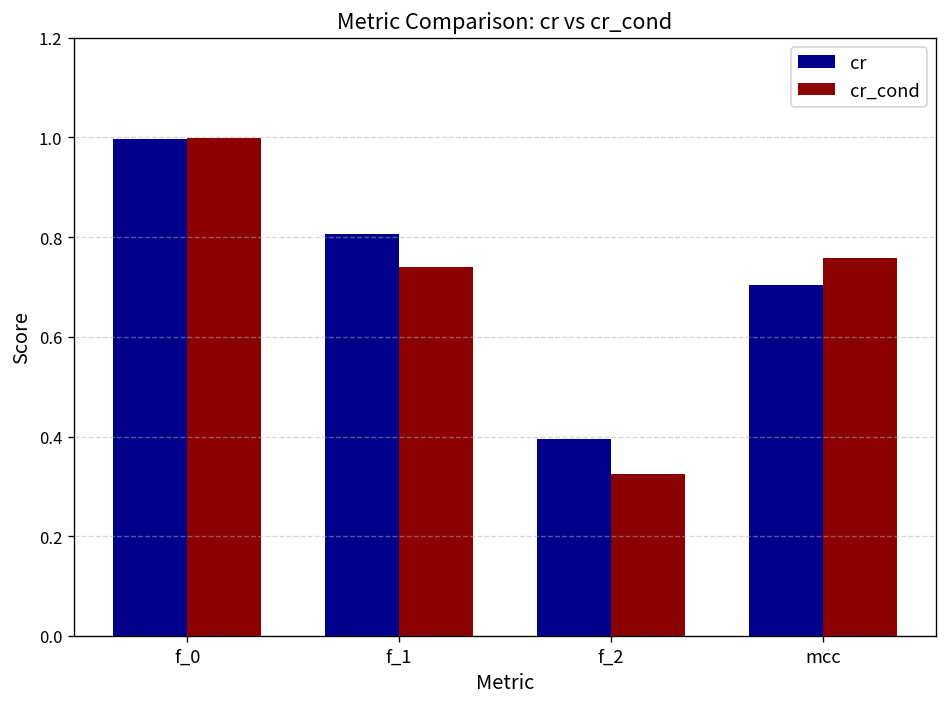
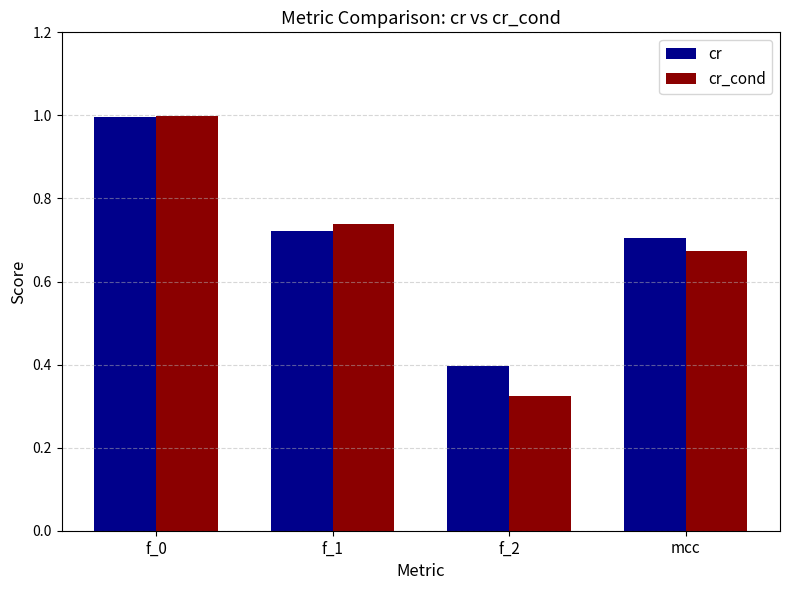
  {
    "cr": {
      "f_0": 1.00,
-     "f_1": 0.81,
+     "f_1": 0.72,
      "f_2": 0.40,
      "mcc": 0.70
    },
    "cr_cond": {
      "f_0": 1.00,
      "f_1": 0.74,
      "f_2": 0.32,
-     "mcc": 0.76
+     "mcc": 0.67
    }
  }
